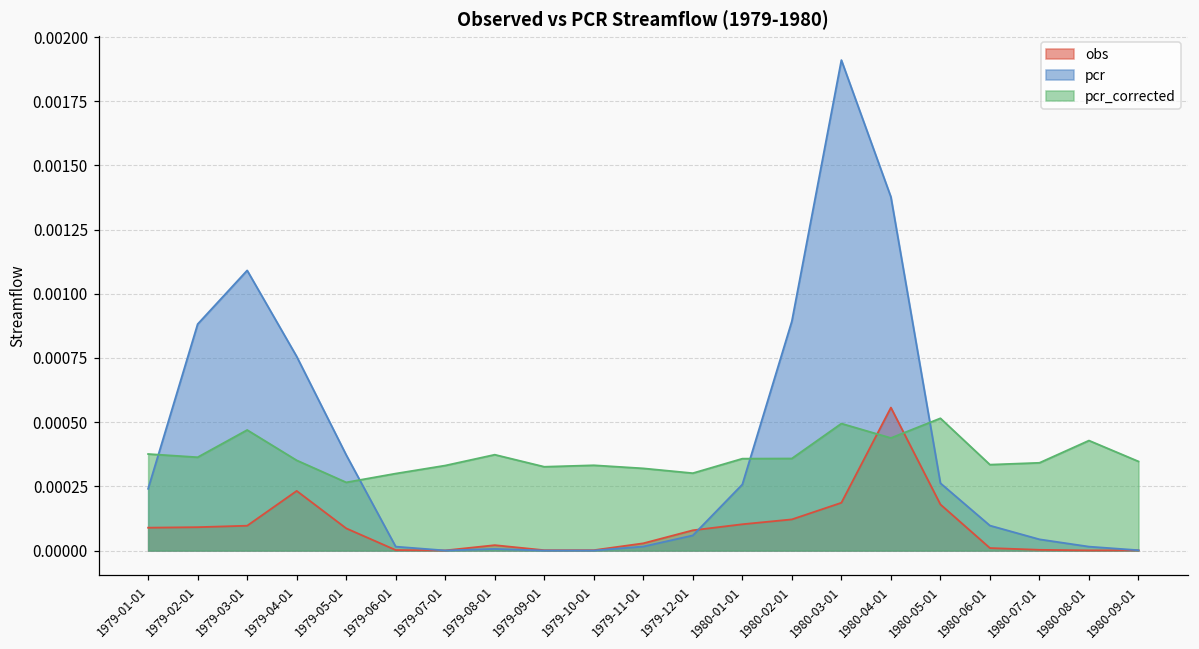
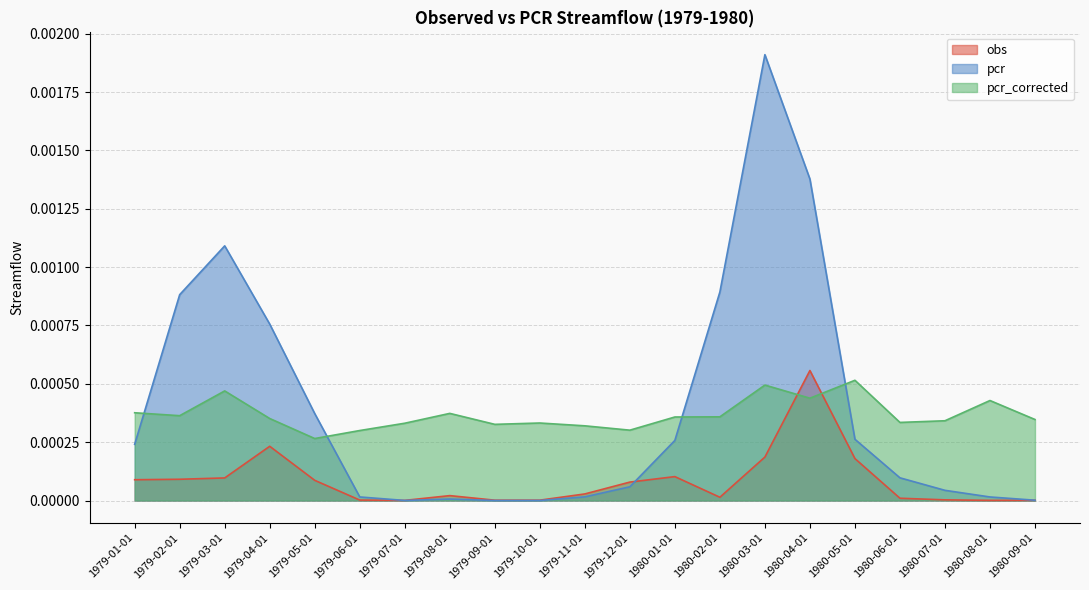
  {
    "obs": {
      "1979-01-01": 0.00009,
      "1979-02-01": 0.00009,
      "1979-03-01": 0.00010,
      "1979-04-01": 0.00023,
      "1979-05-01": 0.00009,
      "1979-06-01": 0.00000,
      "1979-08-01": 0.00002,
      "1979-11-01": 0.00003,
      "1979-12-01": 0.00008,
      "1980-01-01": 0.00010,
-     "1980-02-01": 0.00012,
+     "1980-02-01": 0.00001,
      "1980-03-01": 0.00019,
      "1980-04-01": 0.00056,
      "1980-05-01": 0.00018,
      "1980-06-01": 0.00001,
      "1980-07-01": 0.00000,
      "1980-08-01": 0.00000
    },
    "pcr": {
      "1979-01-01": 0.00024,
      "1979-02-01": 0.00088,
      "1979-03-01": 0.00109,
      "1979-04-01": 0.00076,
      "1979-05-01": 0.00037,
      "1979-06-01": 0.00002,
      "1979-08-01": 0.00001,
      "1979-11-01": 0.00002,
      "1979-12-01": 0.00006,
      "1980-01-01": 0.00026,
      "1980-02-01": 0.00089,
      "1980-03-01": 0.00191,
      "1980-04-01": 0.00138,
      "1980-05-01": 0.00026,
      "1980-06-01": 0.00010,
      "1980-07-01": 0.00004,
      "1980-08-01": 0.00002
    },
    "pcr_corrected": {
      "1979-01-01": 0.00038,
      "1979-02-01": 0.00036,
      "1979-03-01": 0.00047,
      "1979-04-01": 0.00035,
      "1979-05-01": 0.00027,
      "1979-06-01": 0.00030,
      "1979-07-01": 0.00033,
      "1979-08-01": 0.00037,
      "1979-09-01": 0.00033,
      "1979-10-01": 0.00033,
      "1979-11-01": 0.00032,
      "1979-12-01": 0.00030,
      "1980-01-01": 0.00036,
      "1980-02-01": 0.00036,
      "1980-03-01": 0.00049,
      "1980-04-01": 0.00044,
      "1980-05-01": 0.00052,
      "1980-06-01": 0.00033,
      "1980-07-01": 0.00034,
      "1980-08-01": 0.00043,
      "1980-09-01": 0.00035
    }
  }
